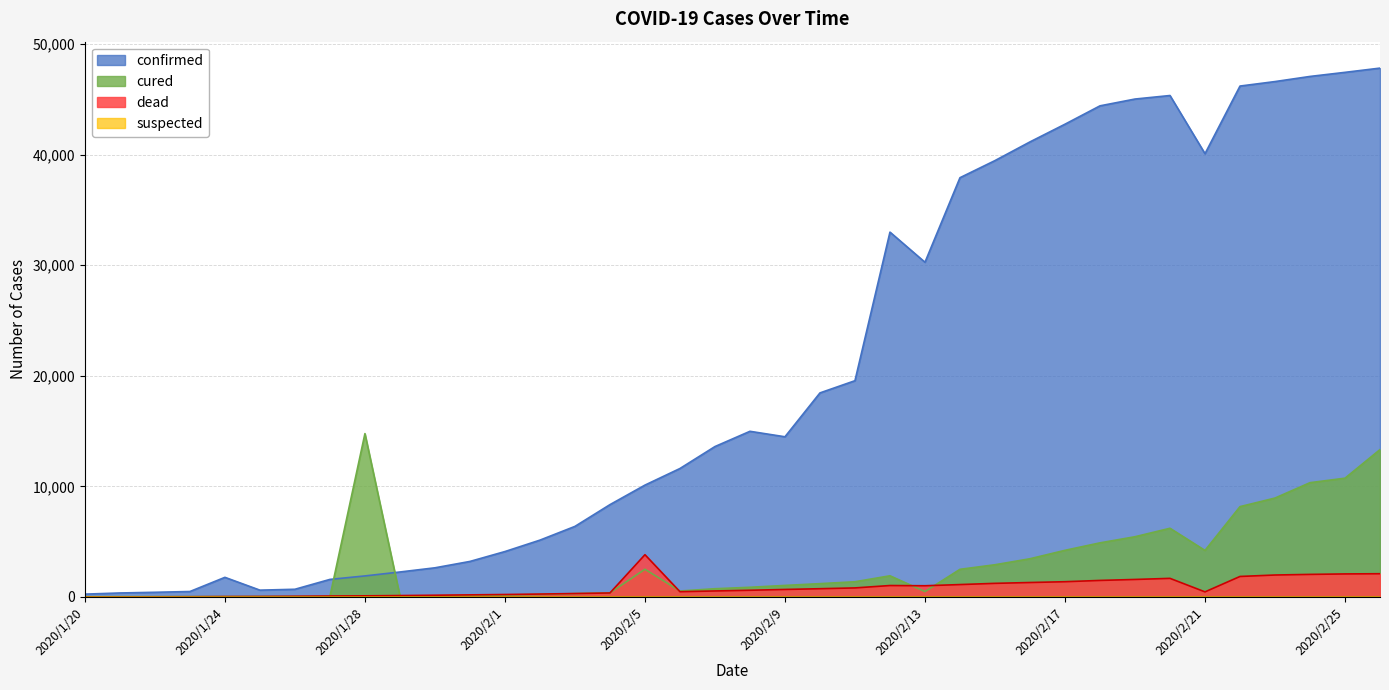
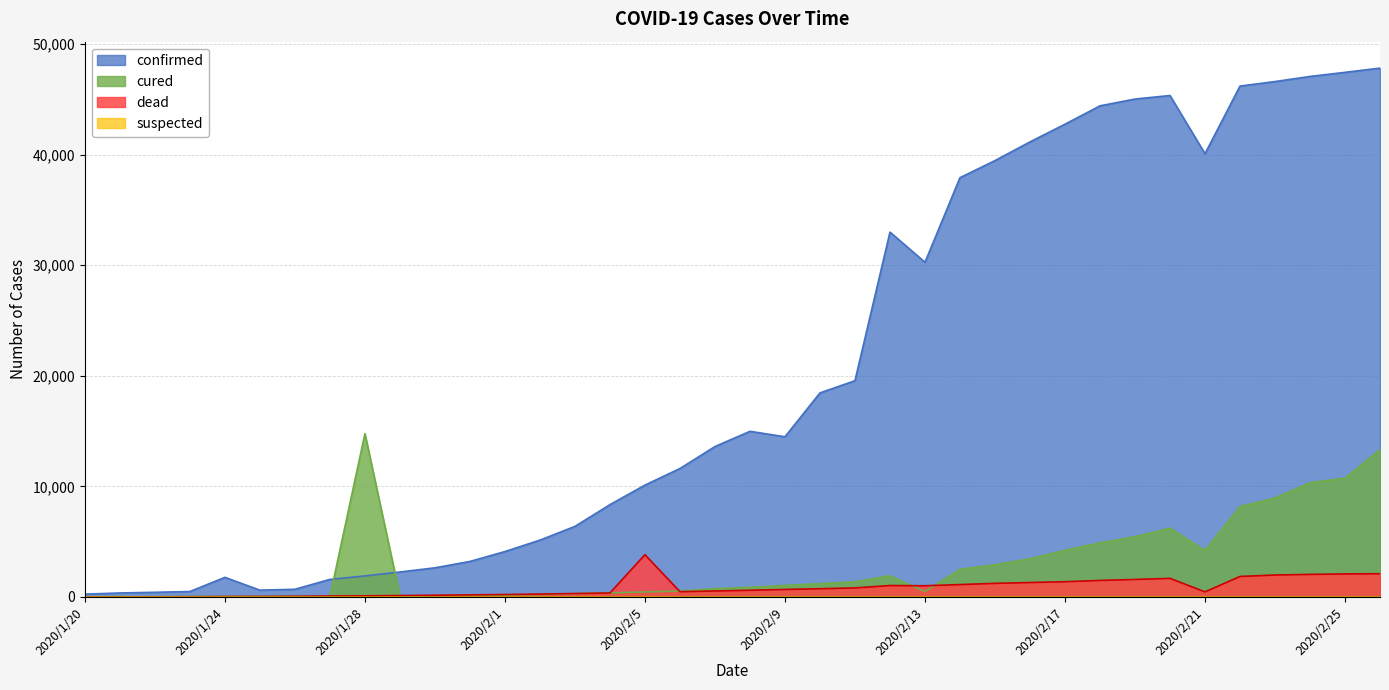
  {
    "confirmed": {
      "2020/1/20": "300",
      "2020/1/24": "1,800",
      "2020/1/28": "1,900",
      "2020/2/1": "4,100",
      "2020/2/5": "10,100",
      "2020/2/9": "14,500",
      "2020/2/13": "30,300",
      "2020/2/17": "42,800",
      "2020/2/21": "40,100",
      "2020/2/25": "47,400"
    },
    "cured": {
      "2020/1/28": "14,800",
-     "2020/2/5": "2,500",
+     "2020/2/5": "500",
      "2020/2/9": "1,000",
      "2020/2/13": "500",
      "2020/2/17": "4,200",
      "2020/2/21": "4,200",
      "2020/2/25": "10,700"
    },
    "dead": {
      "2020/2/5": "3,800",
      "2020/2/9": "700",
      "2020/2/13": "1,000",
      "2020/2/17": "1,400",
      "2020/2/21": "500",
      "2020/2/25": "2,100"
    },
    "suspected": {
      "2020/2/5": "0",
      "2020/2/9": "0",
      "2020/2/13": "0",
      "2020/2/17": "0",
      "2020/2/21": "0",
      "2020/2/25": "0"
    }
  }
